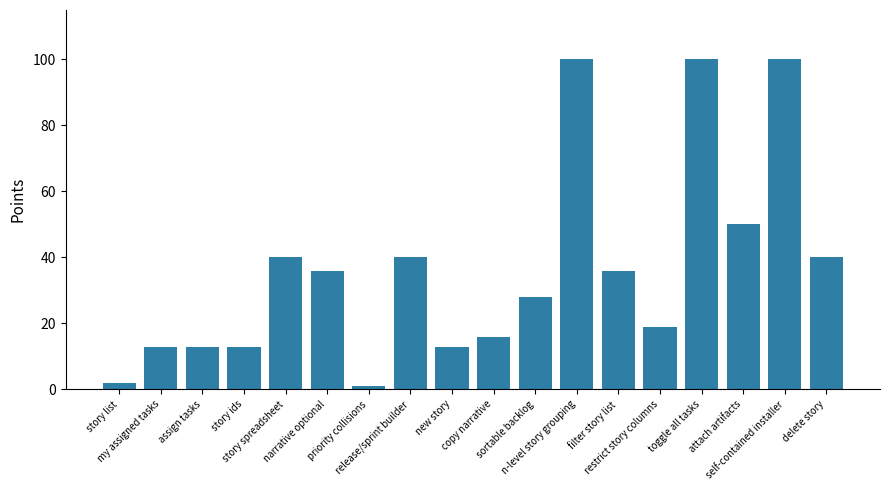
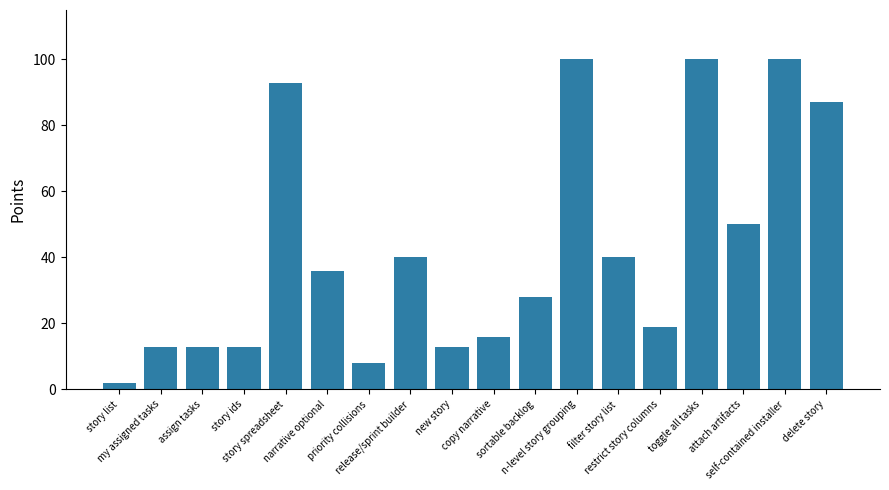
  {
    "story list": 2,
    "my assigned tasks": 13,
    "assign tasks": 13,
    "story ids": 13,
-   "story spreadsheet": 40,
+   "story spreadsheet": 93,
    "narrative optional": 36,
-   "priority collisions": 1,
+   "priority collisions": 8,
    "release/sprint builder": 40,
    "new story": 13,
    "copy narrative": 16,
    "sortable backlog": 28,
    "n-level story grouping": 100,
-   "filter story list": 36,
+   "filter story list": 40,
    "restrict story columns": 19,
    "toggle all tasks": 100,
    "attach artifacts": 50,
    "self-contained installer": 100,
-   "delete story": 40
+   "delete story": 87
  }
